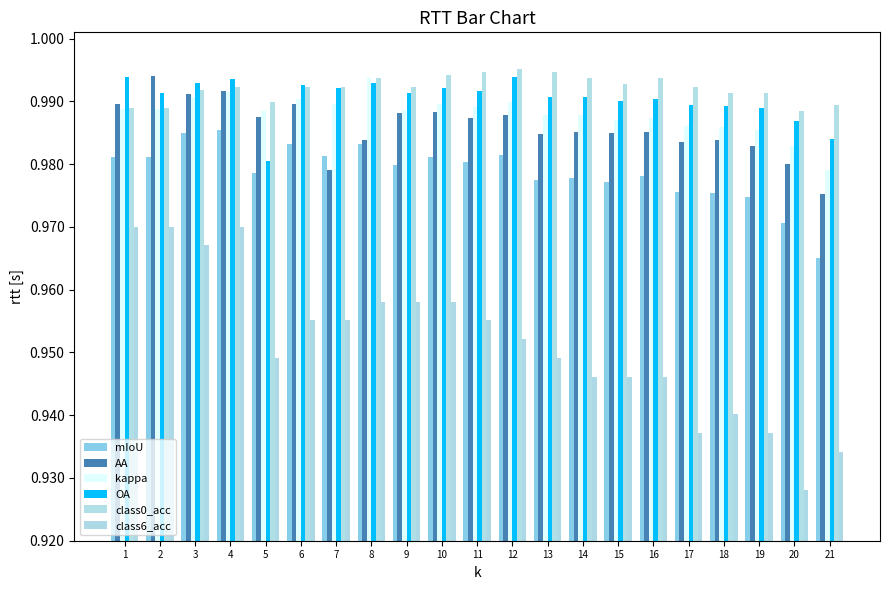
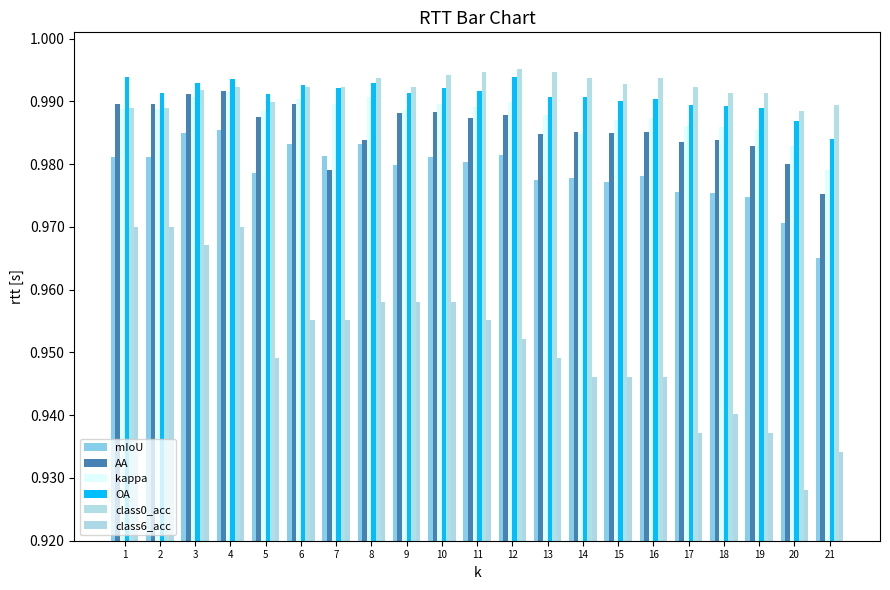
  {
    "AA": {
      "1": 0.990,
-     "2": 0.994,
+     "2": 0.990,
      "3": 0.991,
      "4": 0.992,
      "5": 0.987,
      "6": 0.990,
      "7": 0.979,
      "8": 0.984,
      "9": 0.988,
      "10": 0.988,
      "11": 0.987,
      "12": 0.988,
      "13": 0.985,
      "14": 0.985,
      "15": 0.985,
      "16": 0.985,
      "17": 0.984,
      "18": 0.984,
      "19": 0.983,
      "20": 0.980,
      "21": 0.975
    },
    "kappa": {
      "1": 0.989,
      "2": 0.989,
      "3": 0.991,
      "4": 0.992,
      "5": 0.989,
      "6": 0.990,
      "7": 0.990,
-     "8": 0.994,
+     "8": 0.991,
      "9": 0.989,
      "10": 0.990,
      "11": 0.989,
      "12": 0.990,
      "13": 0.988,
-     "14": 0.988,
+     "14": 0.985,
      "15": 0.987,
      "16": 0.987,
      "17": 0.986,
      "18": 0.986,
      "19": 0.985,
      "20": 0.983,
      "21": 0.979
    },
    "OA": {
      "1": 0.994,
      "2": 0.991,
      "3": 0.993,
      "4": 0.994,
-     "5": 0.981,
+     "5": 0.991,
      "6": 0.993,
      "7": 0.992,
      "8": 0.993,
      "9": 0.991,
      "10": 0.992,
      "11": 0.992,
      "12": 0.994,
      "13": 0.991,
      "14": 0.991,
      "15": 0.990,
      "16": 0.990,
      "17": 0.989,
      "18": 0.989,
      "19": 0.989,
      "20": 0.987,
      "21": 0.984
    }
  }
